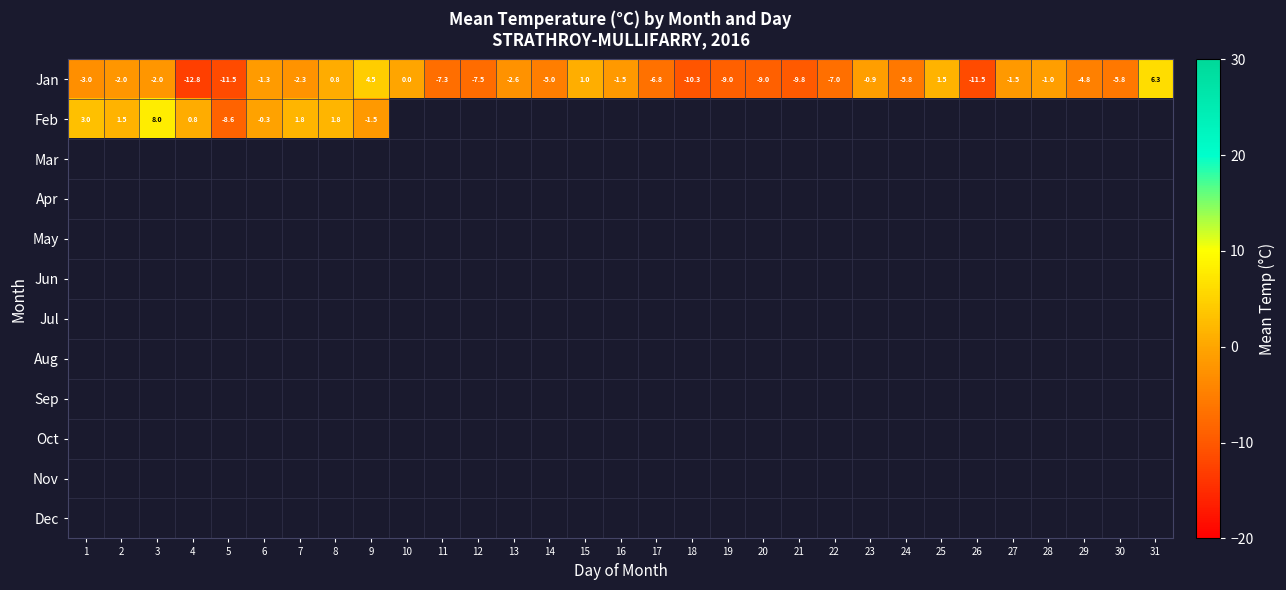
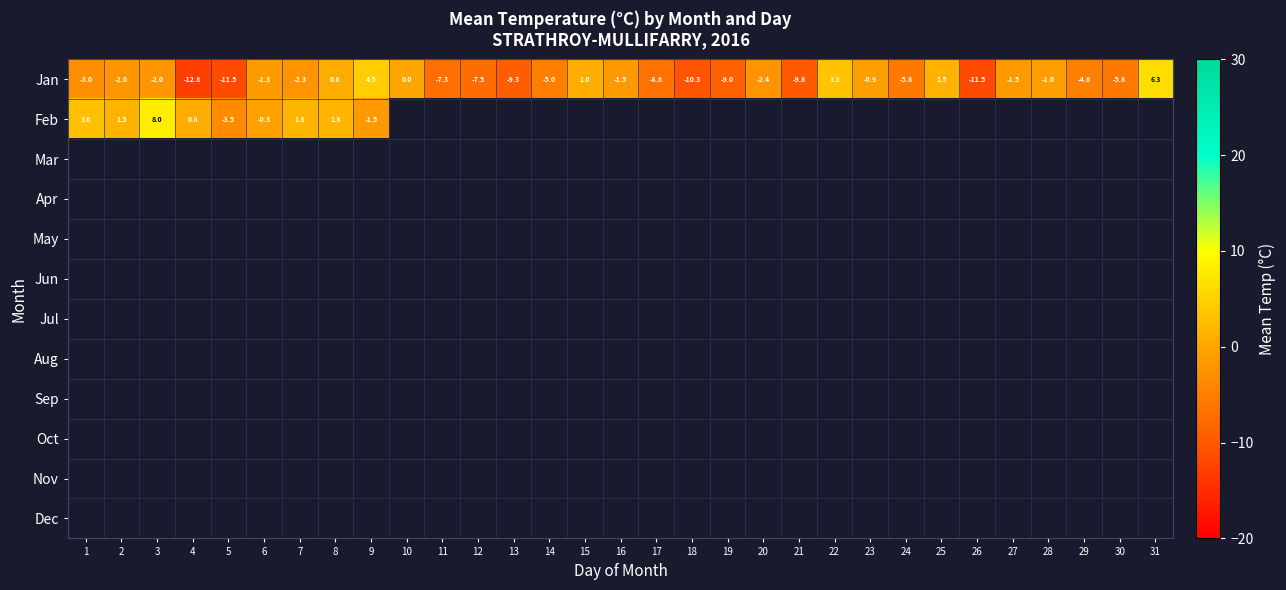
  {
    "Jan": {
      "1": -3.0,
      "2": -2.0,
      "3": -2.0,
      "4": -12.8,
      "5": -11.5,
      "6": -1.3,
      "7": -2.3,
      "8": 0.8,
      "9": 4.5,
      "10": 0.0,
      "11": -7.3,
      "12": -7.5,
-     "13": -2.6,
+     "13": -9.3,
      "14": -5.0,
      "15": 1.0,
      "16": -1.5,
      "17": -6.8,
      "18": -10.3,
      "19": -9.0,
-     "20": -9.0,
+     "20": -2.4,
      "21": -9.8,
-     "22": -7.0,
+     "22": 3.3,
      "23": -0.9,
      "24": -5.8,
      "25": 1.5,
      "26": -11.5,
      "27": -1.5,
      "28": -1.0,
      "29": -4.8,
      "30": -5.8,
      "31": 6.3
    },
    "Feb": {
      "1": 3.0,
      "2": 1.5,
      "3": 8.0,
      "4": 0.8,
-     "5": -8.6,
+     "5": -3.5,
      "6": -0.3,
      "7": 1.8,
      "8": 1.8,
      "9": -1.5
    }
  }
